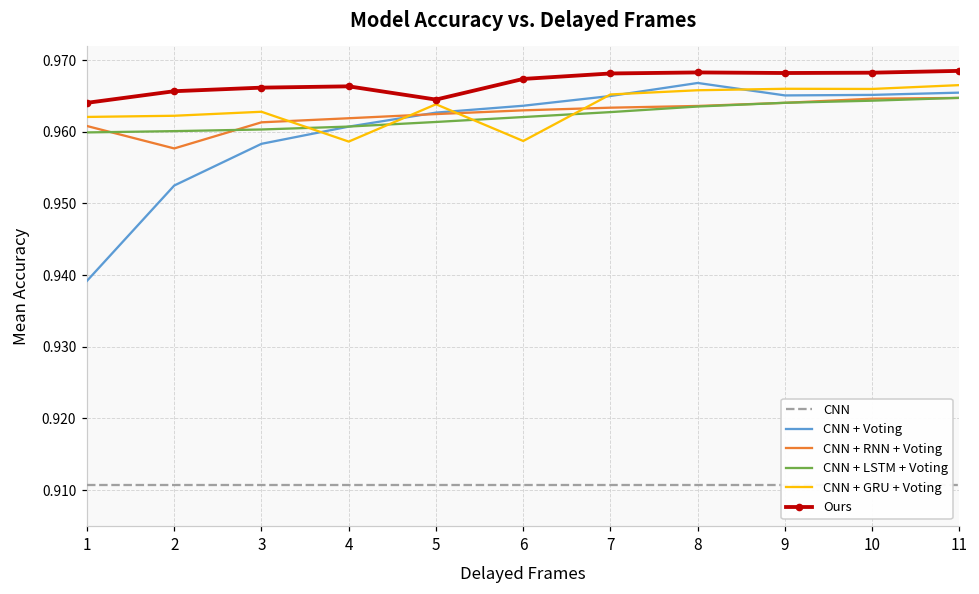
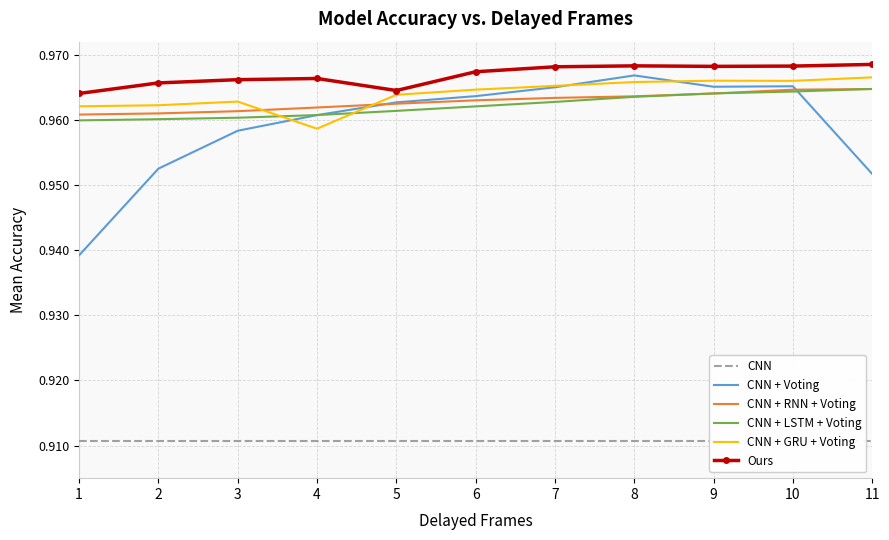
  {
    "CNN": {
      "1": 0.911,
      "2": 0.911,
      "3": 0.911,
      "4": 0.911,
      "5": 0.911,
      "6": 0.911,
      "7": 0.911,
      "8": 0.911,
      "11": 0.911
    },
    "CNN + Voting": {
      "1": 0.939,
      "2": 0.953,
      "3": 0.958,
      "6": 0.964,
      "8": 0.967,
      "9": 0.965,
      "10": 0.965,
-     "11": 0.965
+     "11": 0.952
    },
    "CNN + RNN + Voting": {
      "1": 0.961,
-     "2": 0.958,
+     "2": 0.961,
      "3": 0.961,
      "4": 0.962,
      "6": 0.963,
      "7": 0.963
    },
    "CNN + LSTM + Voting": {
      "1": 0.960,
      "2": 0.960,
      "3": 0.960,
      "5": 0.961,
      "6": 0.962,
      "7": 0.963
    },
    "CNN + GRU + Voting": {
      "1": 0.962,
      "2": 0.962,
      "3": 0.963,
      "4": 0.959,
      "5": 0.964,
-     "6": 0.959,
+     "6": 0.965,
      "8": 0.966,
      "9": 0.966,
      "10": 0.966,
      "11": 0.967
    },
    "Ours": {
      "1": 0.964,
      "2": 0.966,
      "3": 0.966,
      "4": 0.966,
      "5": 0.965,
      "6": 0.967,
      "7": 0.968,
      "8": 0.968,
      "9": 0.968,
      "10": 0.968,
      "11": 0.969
    }
  }
